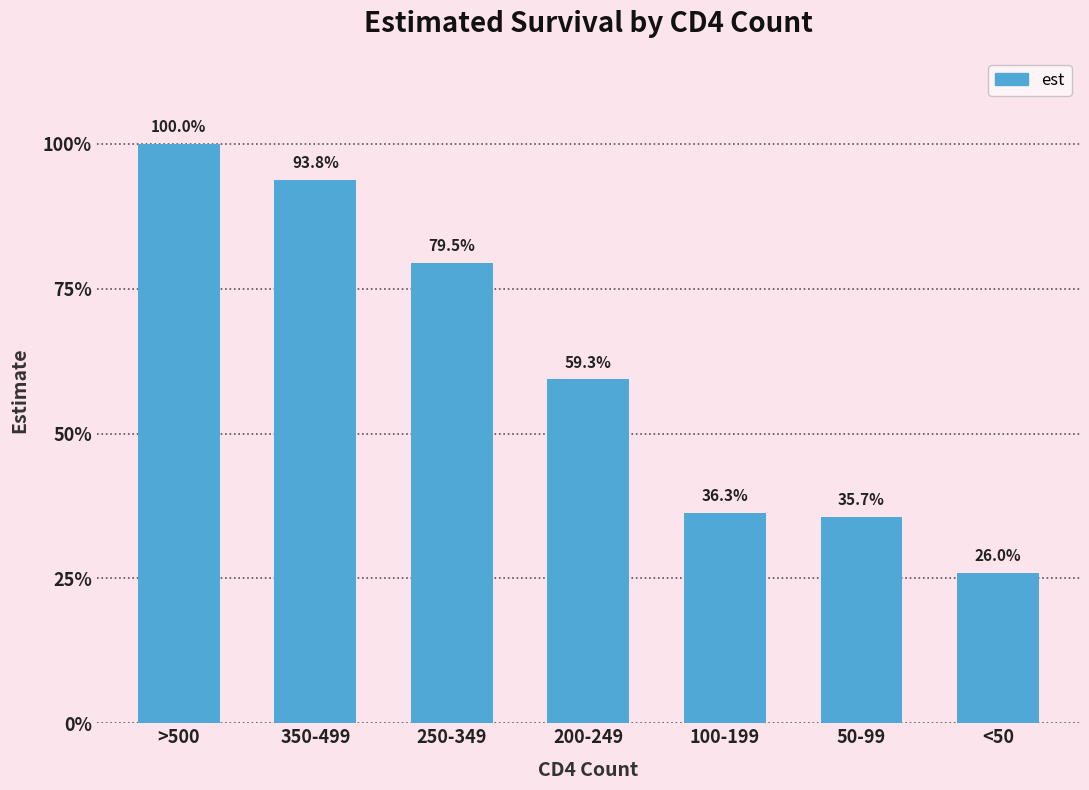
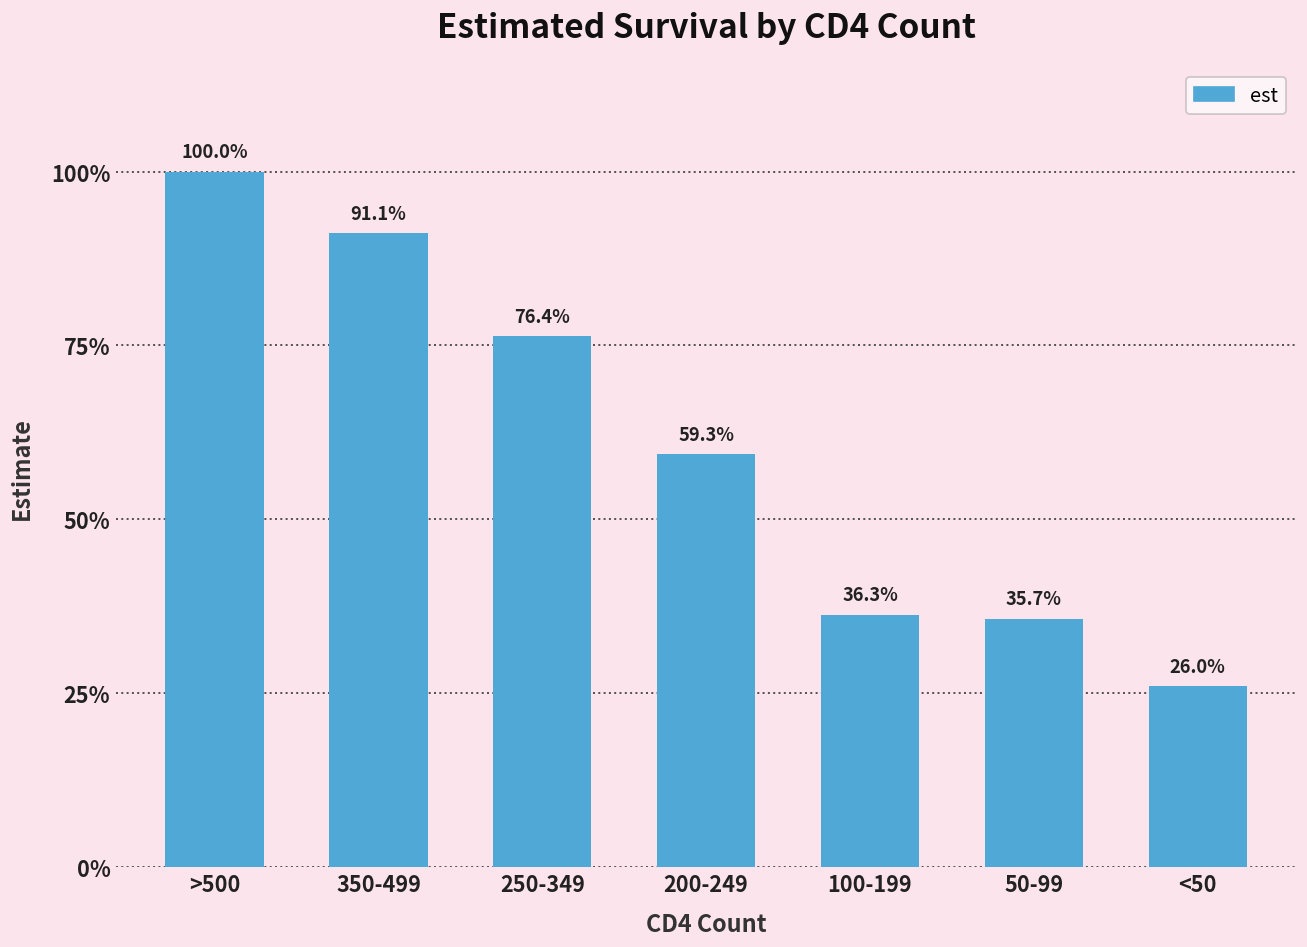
  {
    ">500": "100.0%",
-   "350-499": "93.8%",
-   "250-349": "79.5%",
+   "350-499": "91.1%",
+   "250-349": "76.4%",
    "200-249": "59.3%",
    "100-199": "36.3%",
    "50-99": "35.7%",
    "<50": "26.0%"
  }
